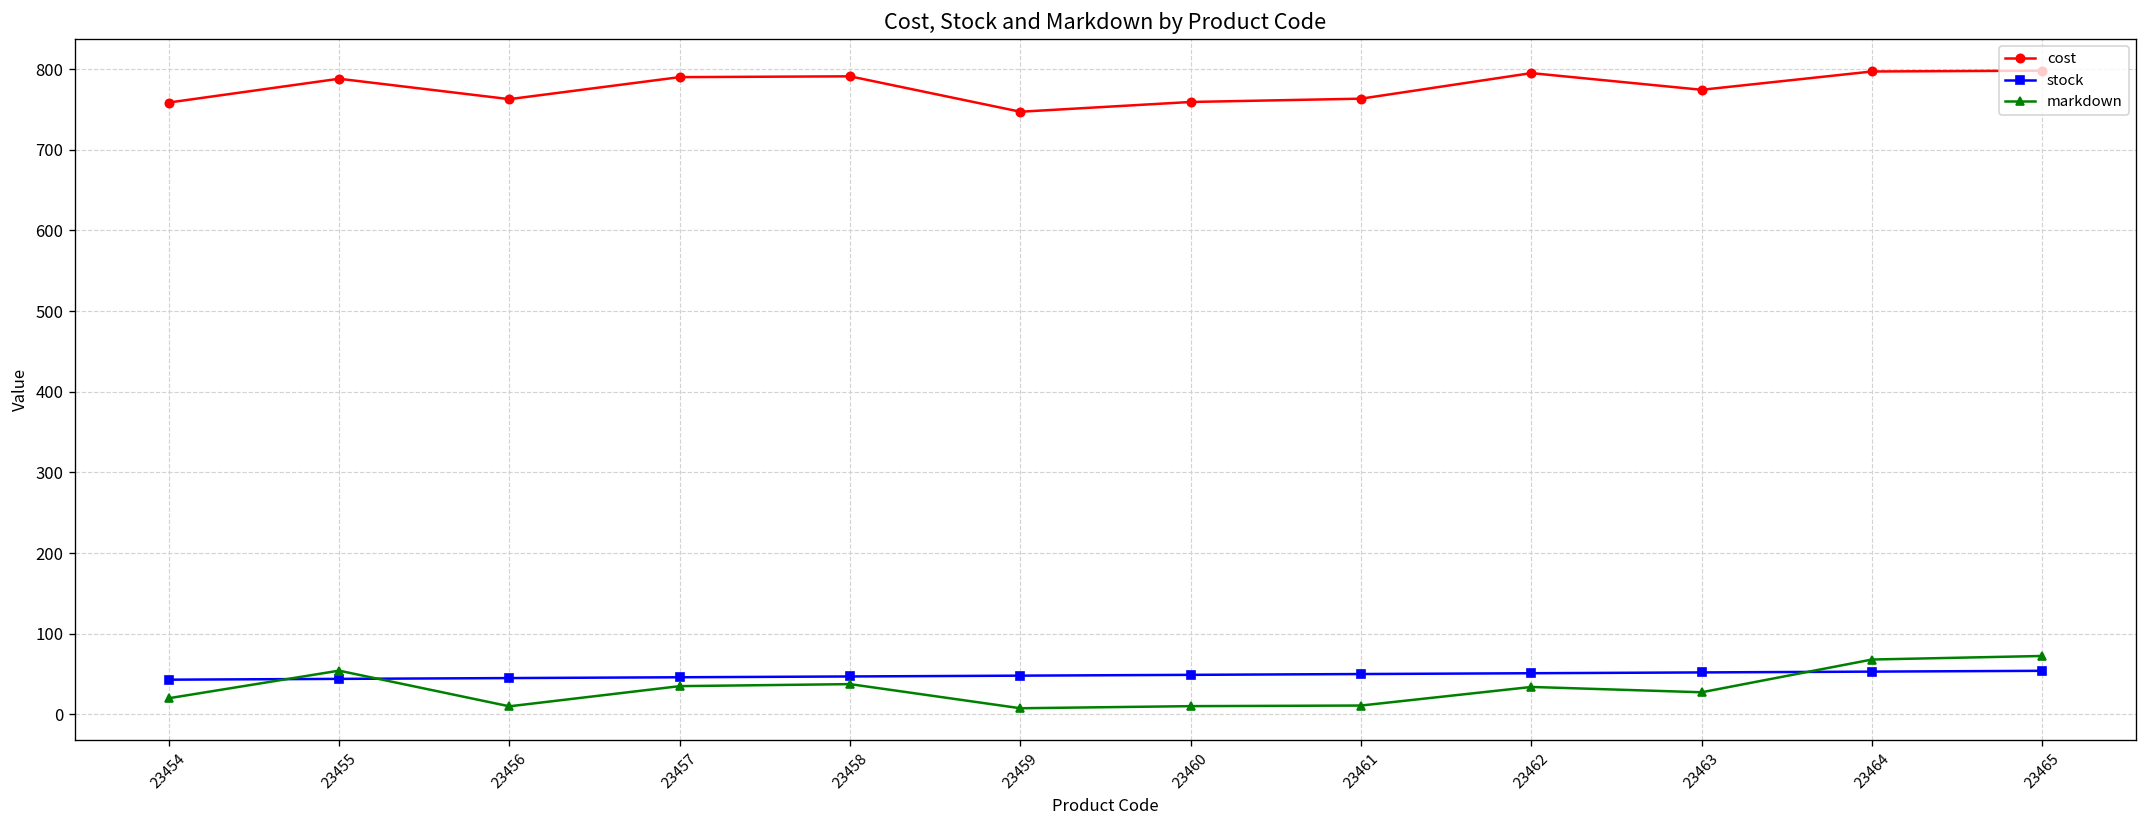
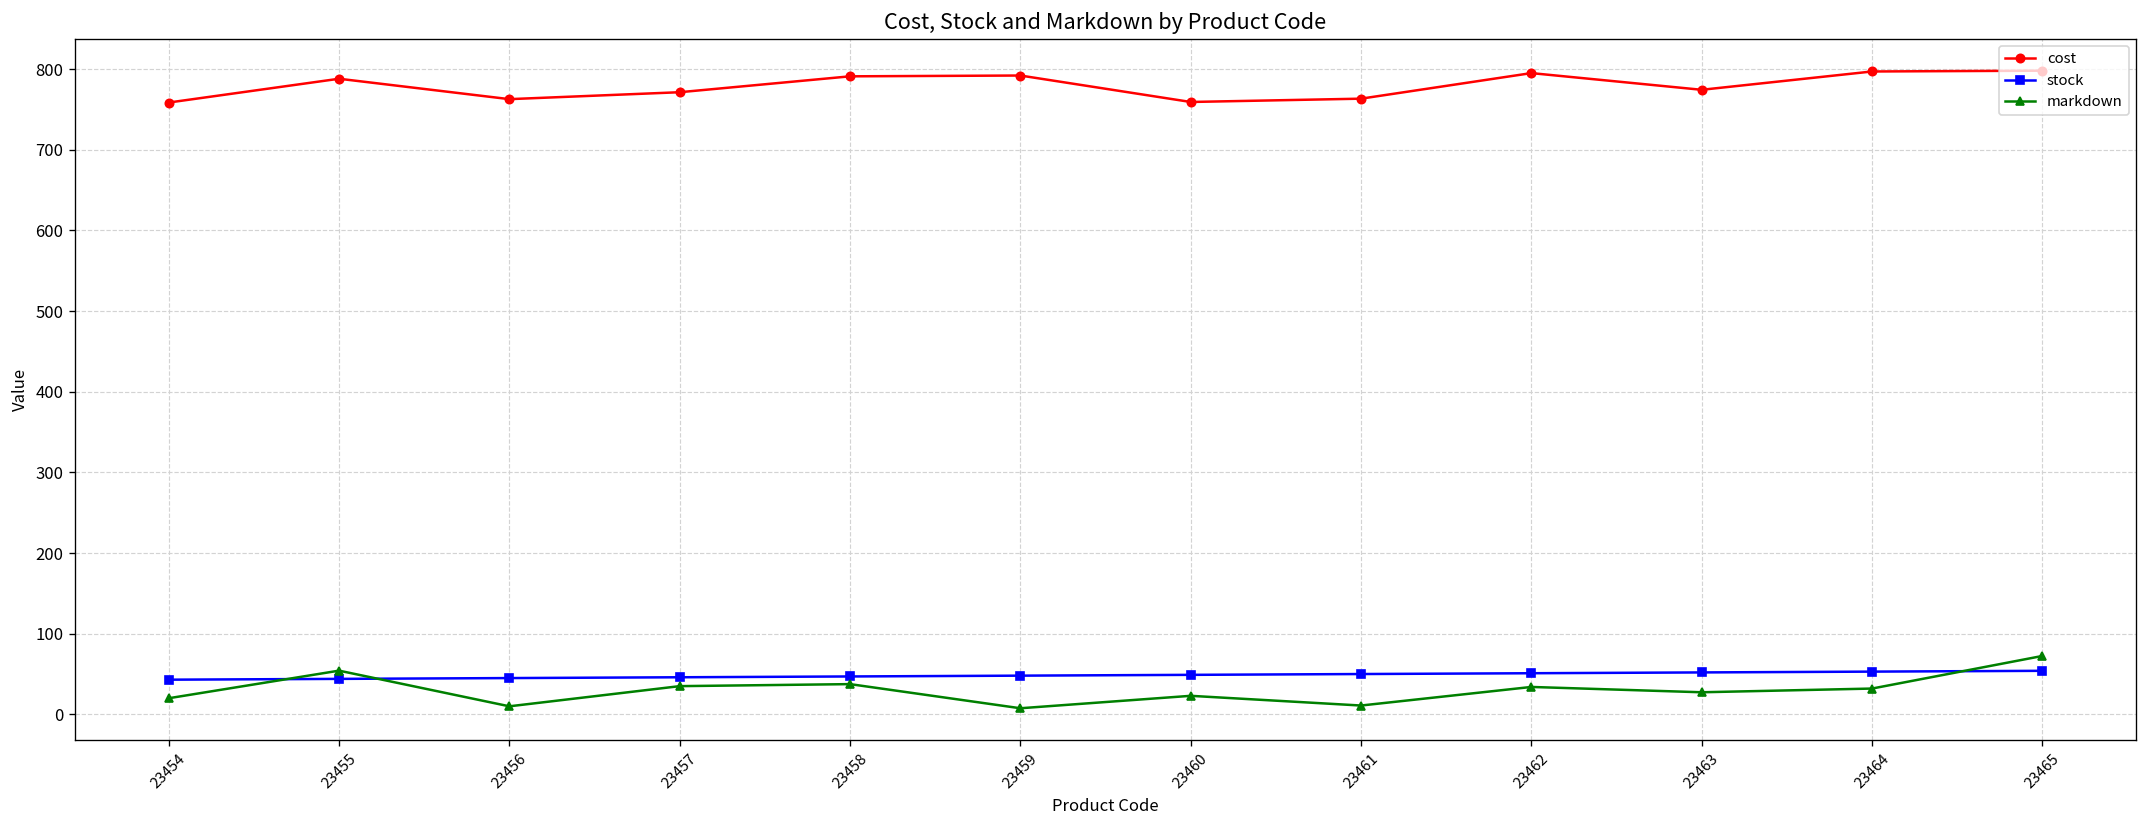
  {
    "cost": {
      "23454": 760,
      "23455": 790,
      "23456": 760,
-     "23457": 790,
+     "23457": 770,
      "23458": 790,
-     "23459": 750,
+     "23459": 790,
      "23460": 760,
      "23461": 760,
      "23462": 800,
      "23463": 770,
      "23464": 800
    },
    "stock": {
      "23454": 40,
      "23455": 40,
      "23456": 50,
      "23457": 50,
      "23458": 50,
      "23459": 50,
      "23460": 50,
      "23461": 50,
      "23462": 50,
      "23463": 50,
      "23464": 50,
      "23465": 50
    },
    "markdown": {
      "23454": 20,
      "23455": 50,
      "23456": 10,
      "23457": 40,
      "23458": 40,
      "23459": 10,
-     "23460": 10,
+     "23460": 20,
      "23461": 10,
      "23462": 30,
      "23463": 30,
-     "23464": 70,
+     "23464": 30,
      "23465": 70
    }
  }
